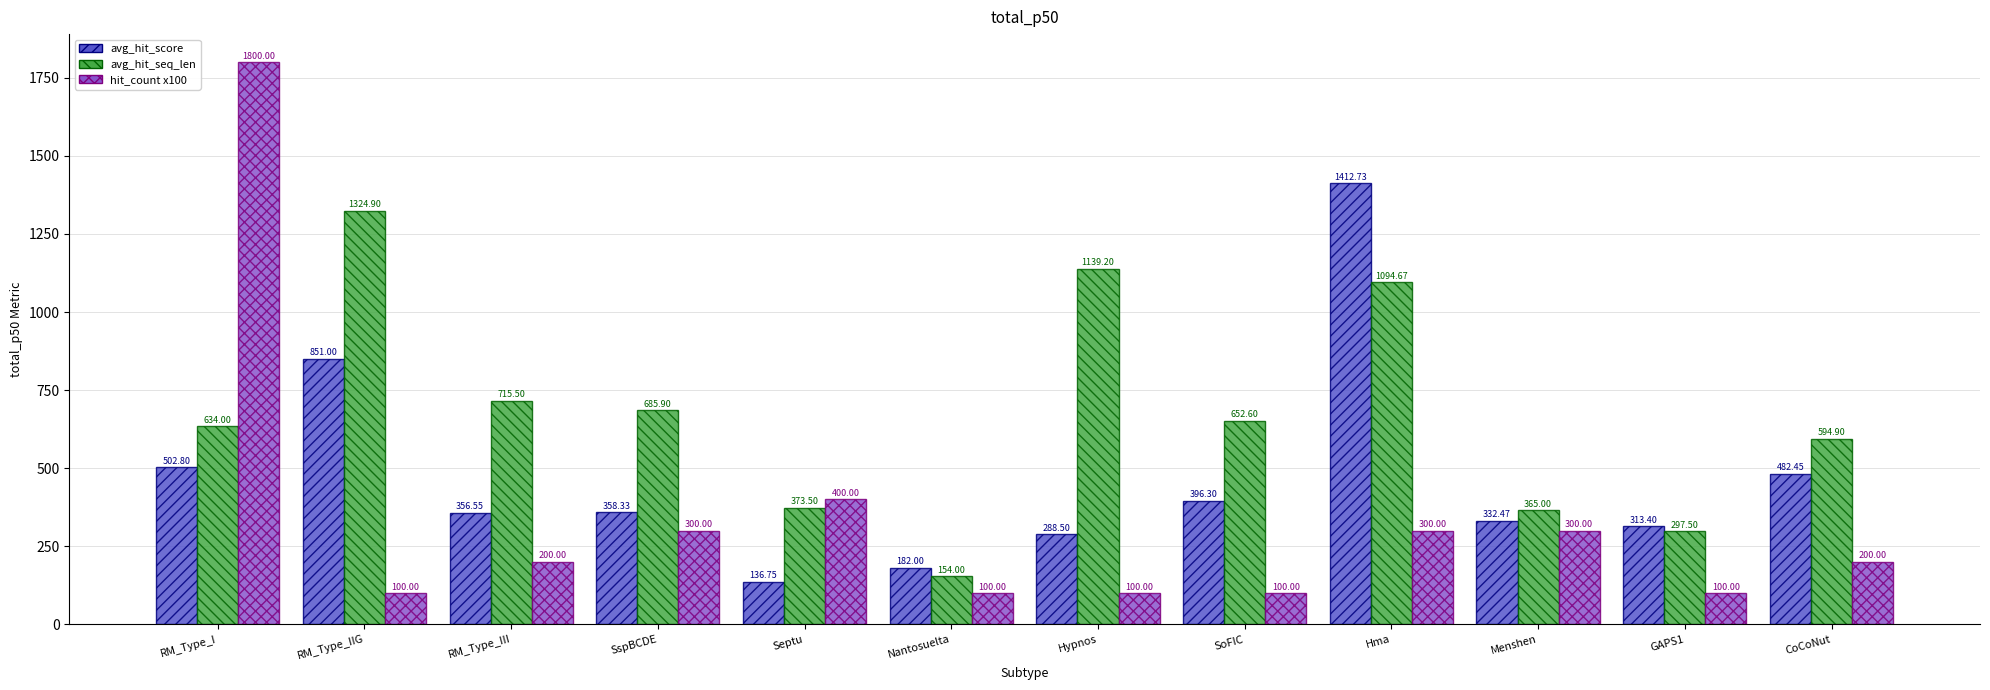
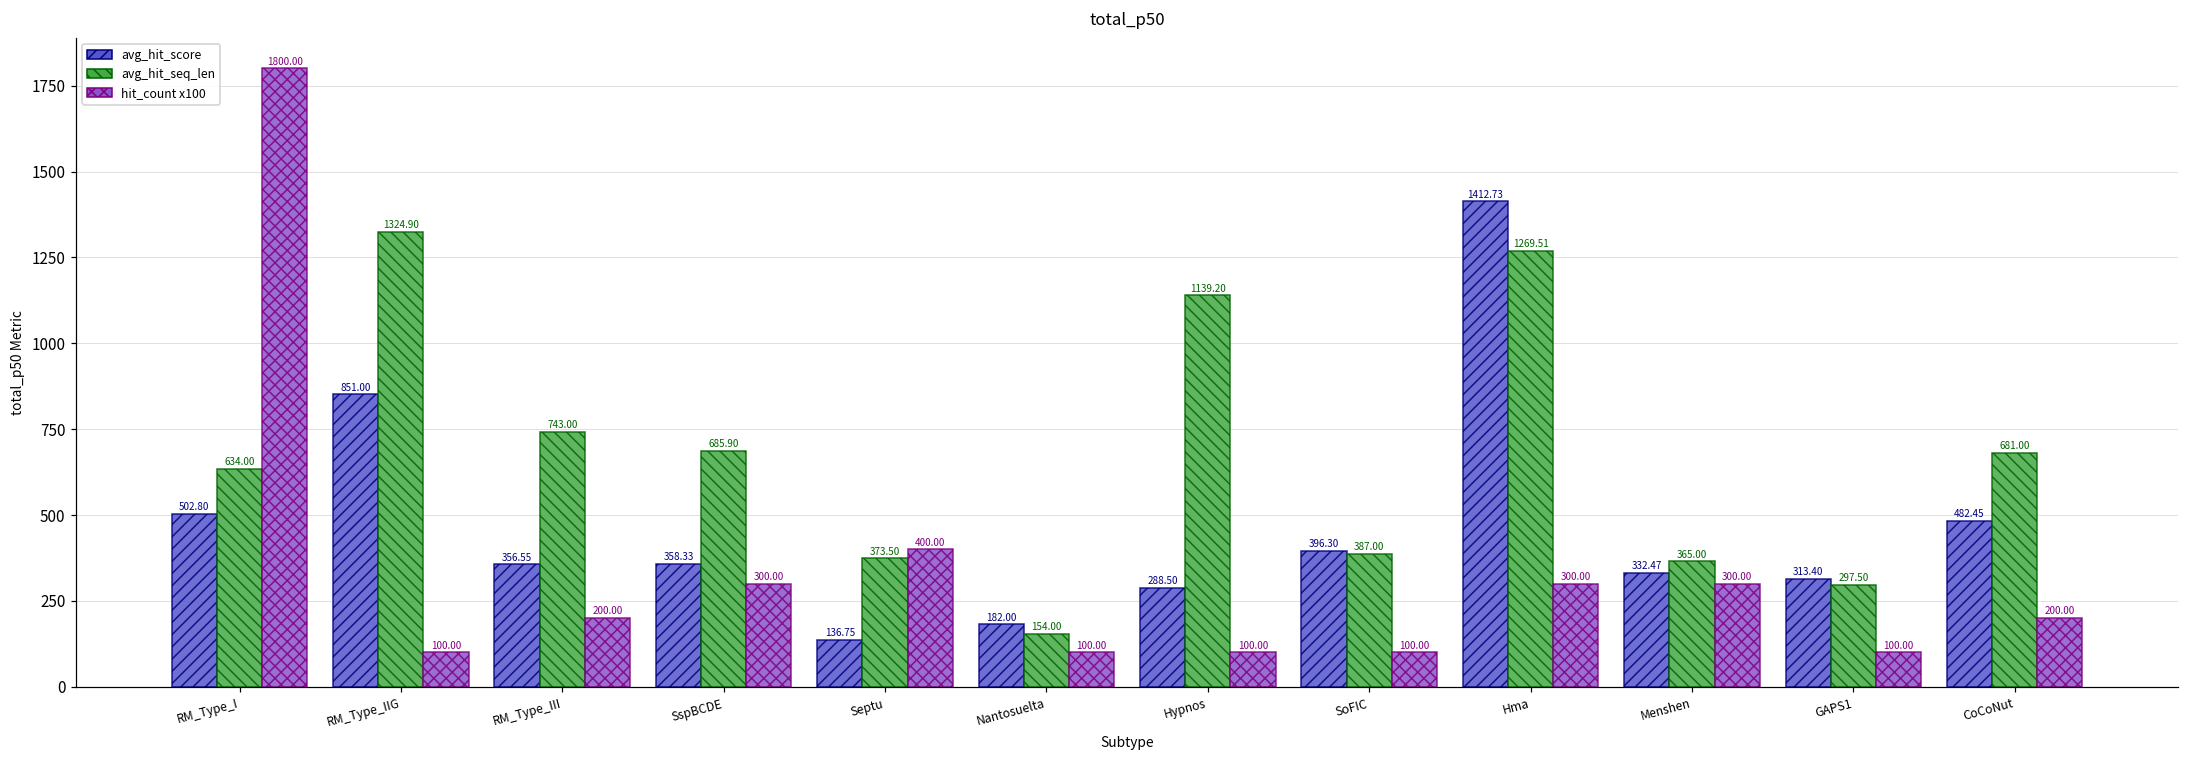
  {
    "avg_hit_seq_len": {
      "RM_Type_I": 634.00,
      "RM_Type_IIG": 1324.90,
-     "RM_Type_III": 715.50,
+     "RM_Type_III": 743.00,
      "SspBCDE": 685.90,
      "Septu": 373.50,
      "Nantosuelta": 154.00,
      "Hypnos": 1139.20,
-     "SoFIC": 652.60,
-     "Hma": 1094.67,
+     "SoFIC": 387.00,
+     "Hma": 1269.51,
      "Menshen": 365.00,
      "GAPS1": 297.50,
-     "CoCoNut": 594.90
+     "CoCoNut": 681.00
    }
  }
